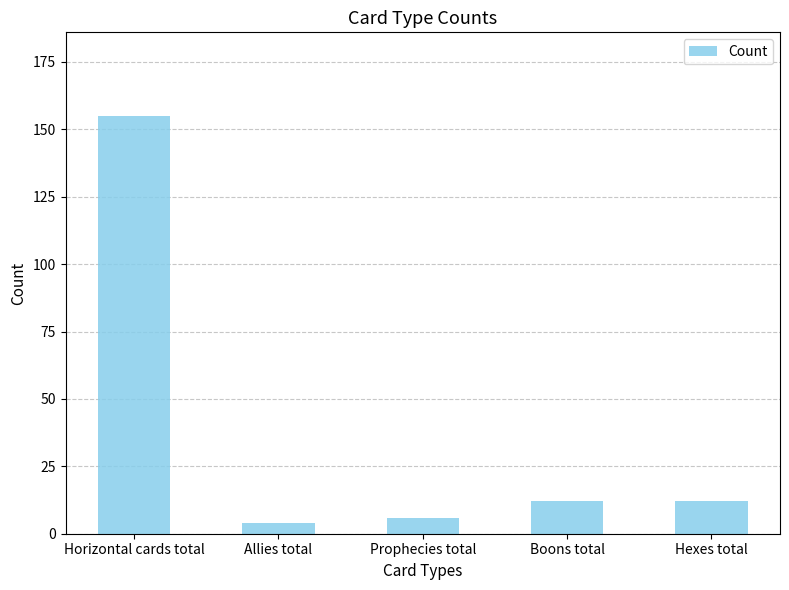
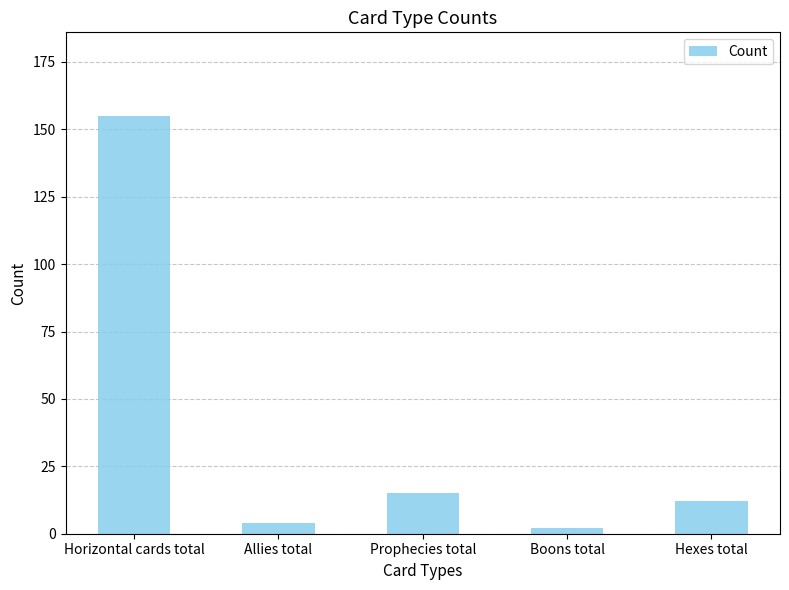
  {
    "Horizontal cards total": 155,
    "Allies total": 4,
-   "Prophecies total": 6,
-   "Boons total": 12,
+   "Prophecies total": 15,
+   "Boons total": 2,
    "Hexes total": 12
  }
